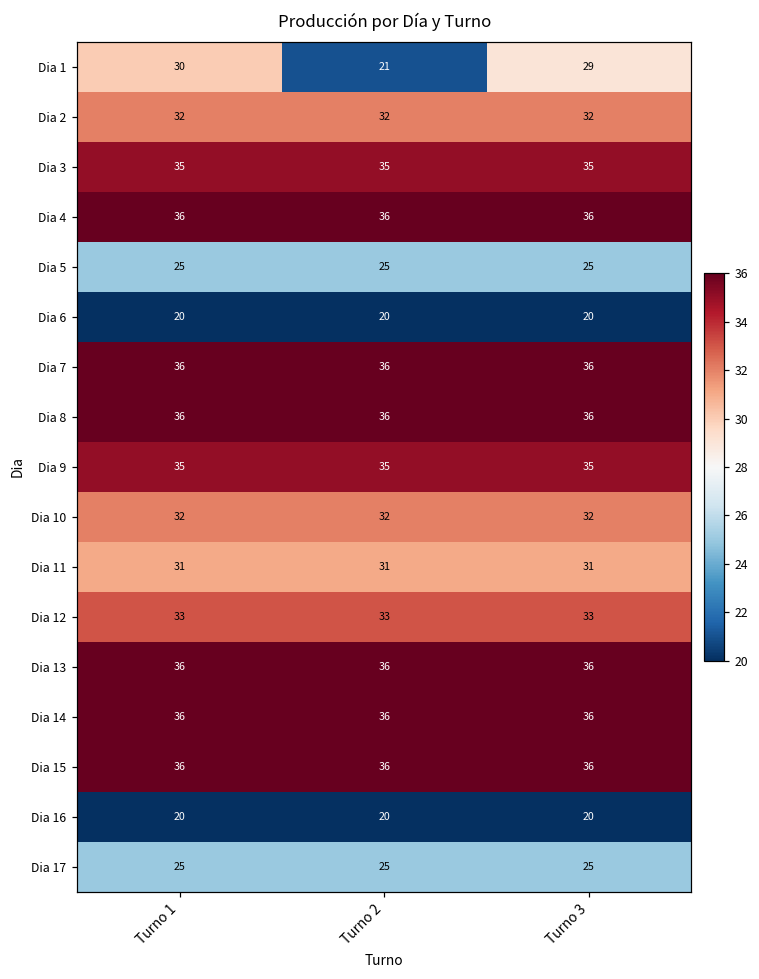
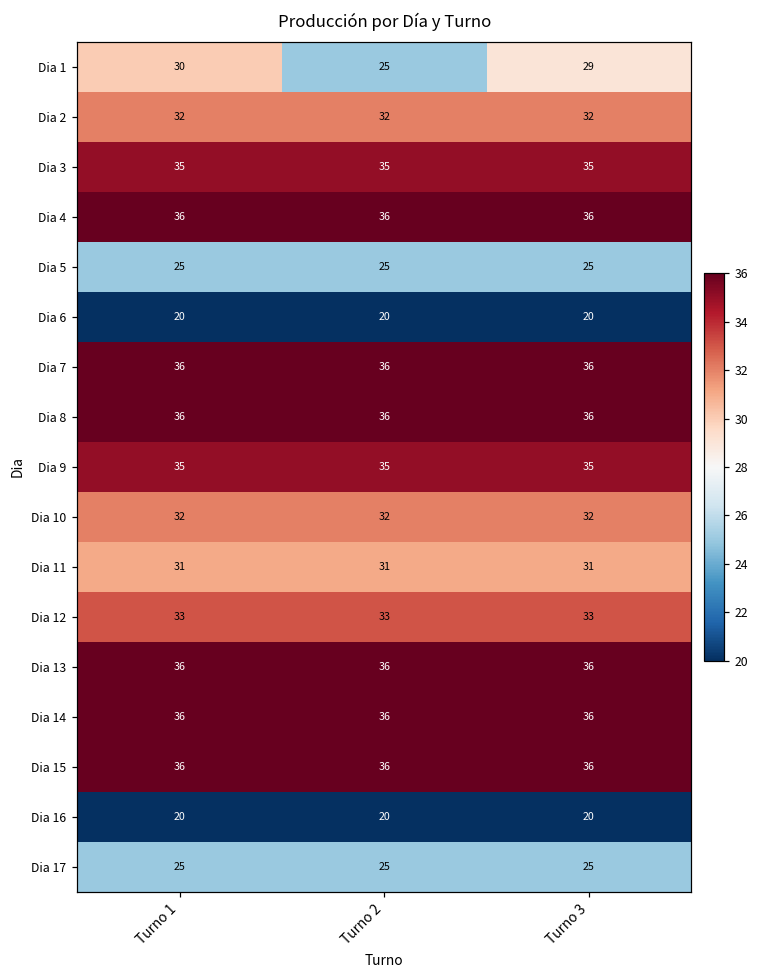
  {
    "Dia 1": {
      "Turno 1": 30,
-     "Turno 2": 21,
+     "Turno 2": 25,
      "Turno 3": 29
    },
    "Dia 2": {
      "Turno 1": 32,
      "Turno 2": 32,
      "Turno 3": 32
    },
    "Dia 3": {
      "Turno 1": 35,
      "Turno 2": 35,
      "Turno 3": 35
    },
    "Dia 4": {
      "Turno 1": 36,
      "Turno 2": 36,
      "Turno 3": 36
    },
    "Dia 5": {
      "Turno 1": 25,
      "Turno 2": 25,
      "Turno 3": 25
    },
    "Dia 6": {
      "Turno 1": 20,
      "Turno 2": 20,
      "Turno 3": 20
    },
    "Dia 7": {
      "Turno 1": 36,
      "Turno 2": 36,
      "Turno 3": 36
    },
    "Dia 8": {
      "Turno 1": 36,
      "Turno 2": 36,
      "Turno 3": 36
    },
    "Dia 9": {
      "Turno 1": 35,
      "Turno 2": 35,
      "Turno 3": 35
    },
    "Dia 10": {
      "Turno 1": 32,
      "Turno 2": 32,
      "Turno 3": 32
    },
    "Dia 11": {
      "Turno 1": 31,
      "Turno 2": 31,
      "Turno 3": 31
    },
    "Dia 12": {
      "Turno 1": 33,
      "Turno 2": 33,
      "Turno 3": 33
    },
    "Dia 13": {
      "Turno 1": 36,
      "Turno 2": 36,
      "Turno 3": 36
    },
    "Dia 14": {
      "Turno 1": 36,
      "Turno 2": 36,
      "Turno 3": 36
    },
    "Dia 15": {
      "Turno 1": 36,
      "Turno 2": 36,
      "Turno 3": 36
    },
    "Dia 16": {
      "Turno 1": 20,
      "Turno 2": 20,
      "Turno 3": 20
    },
    "Dia 17": {
      "Turno 1": 25,
      "Turno 2": 25,
      "Turno 3": 25
    }
  }
